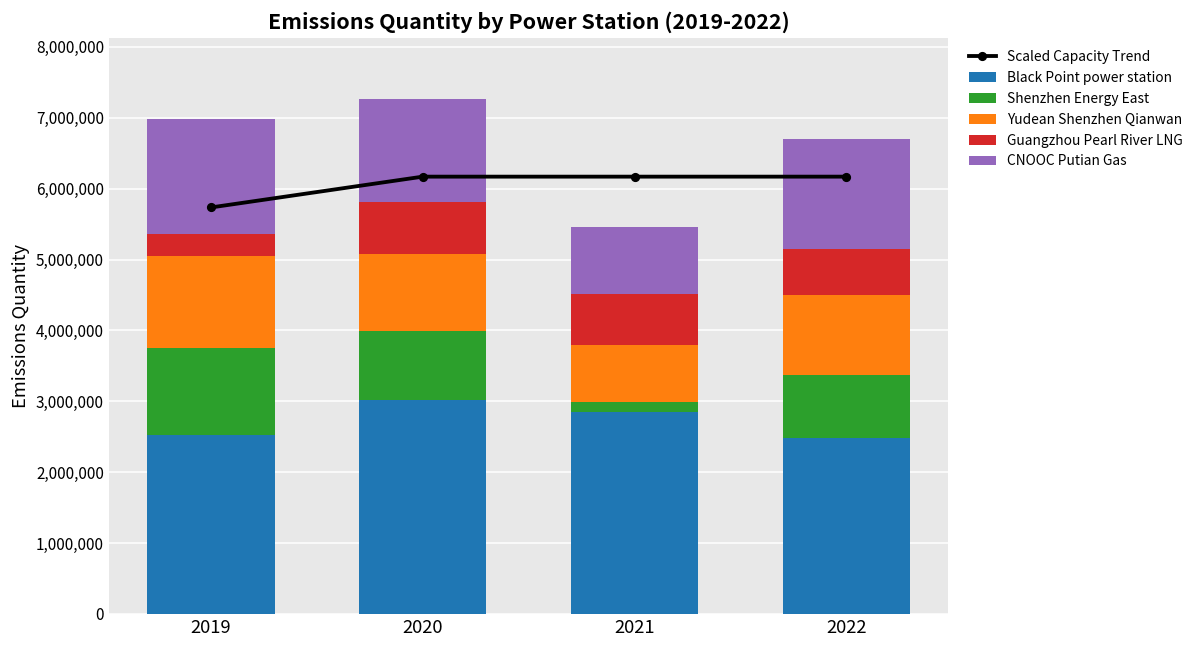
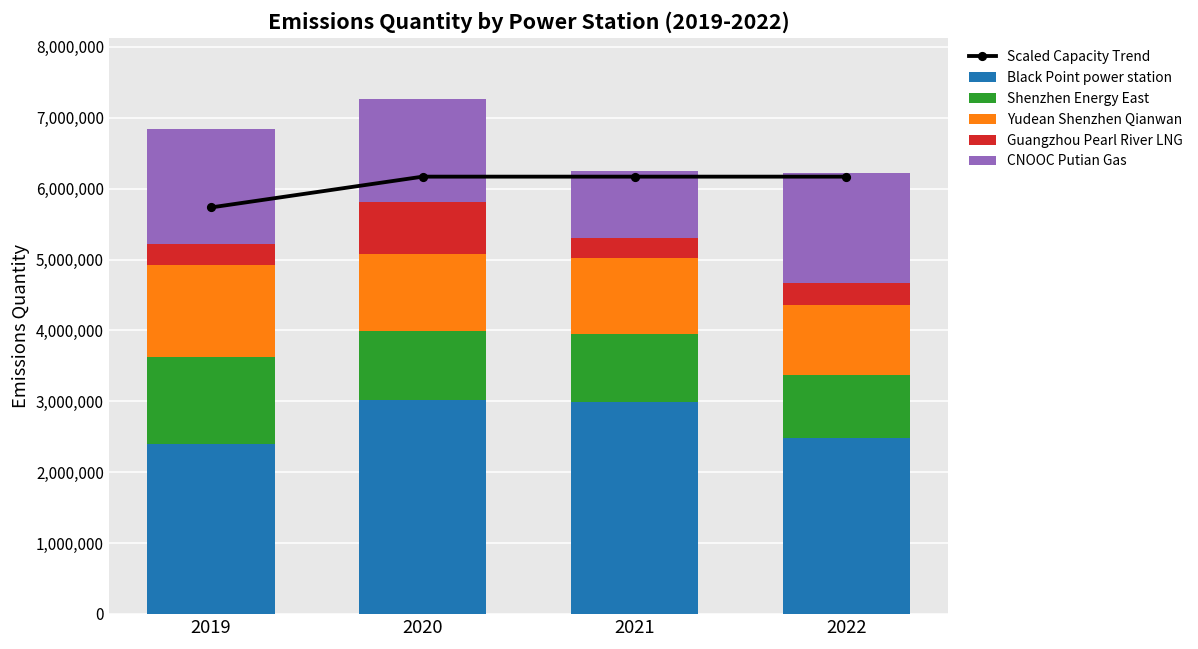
  {
    "Black Point power station": {
-     "2019": "2,500,000",
+     "2019": "2,400,000",
      "2020": "3,000,000",
-     "2021": "2,800,000",
+     "2021": "3,000,000",
      "2022": "2,500,000"
    },
    "Scaled Capacity Trend": {
      "2019": "5,700,000",
      "2020": "6,200,000",
      "2021": "6,200,000",
      "2022": "6,200,000"
    },
    "Shenzhen Energy East": {
      "2019": "1,200,000",
      "2020": "1,000,000",
-     "2021": "200,000",
+     "2021": "1,000,000",
      "2022": "900,000"
    },
    "Yudean Shenzhen Qianwan": {
      "2019": "1,300,000",
      "2020": "1,100,000",
-     "2021": "800,000",
-     "2022": "1,100,000"
+     "2021": "1,100,000",
+     "2022": "1,000,000"
    },
    "Guangzhou Pearl River LNG": {
      "2019": "300,000",
      "2020": "700,000",
-     "2021": "700,000",
-     "2022": "700,000"
+     "2021": "300,000",
+     "2022": "300,000"
    },
    "CNOOC Putian Gas": {
      "2019": "1,600,000",
      "2020": "1,500,000",
      "2021": "900,000",
      "2022": "1,500,000"
    }
  }
